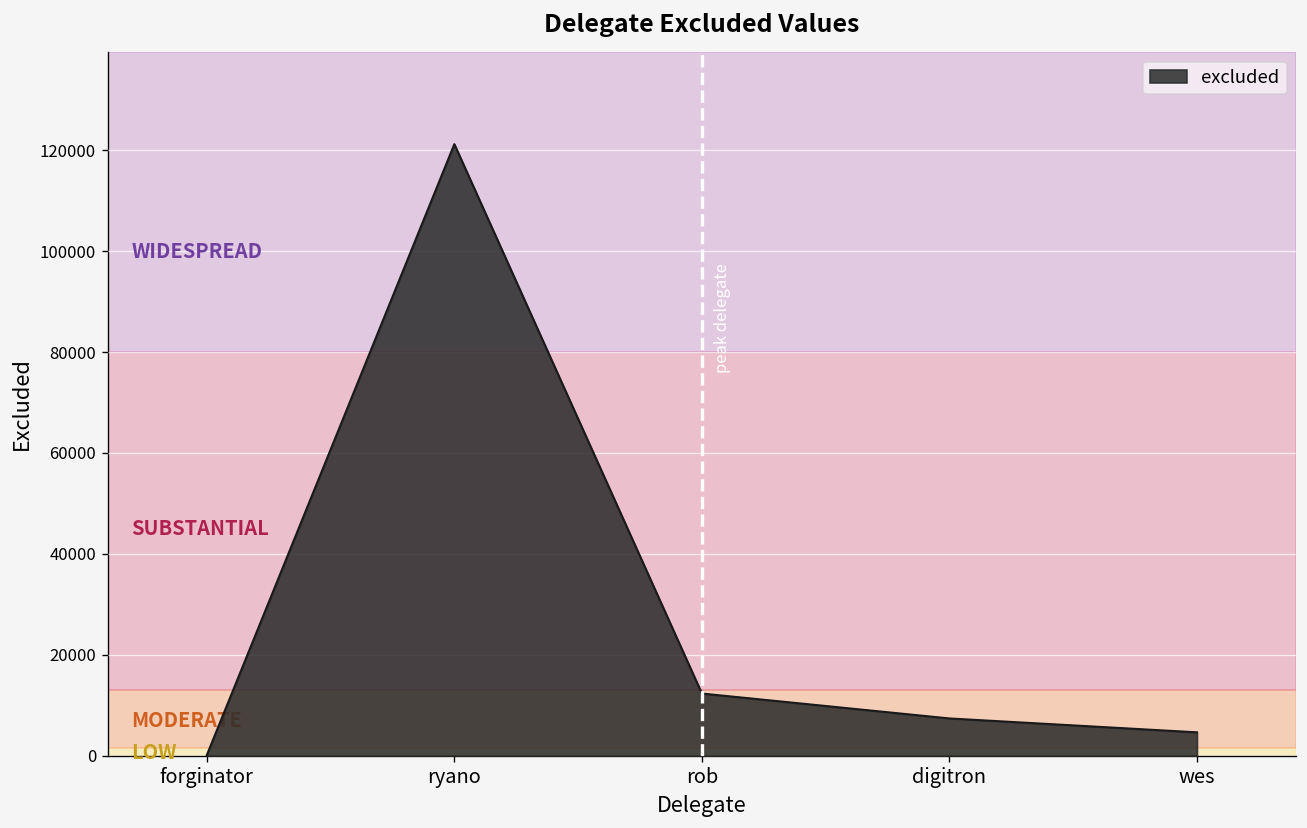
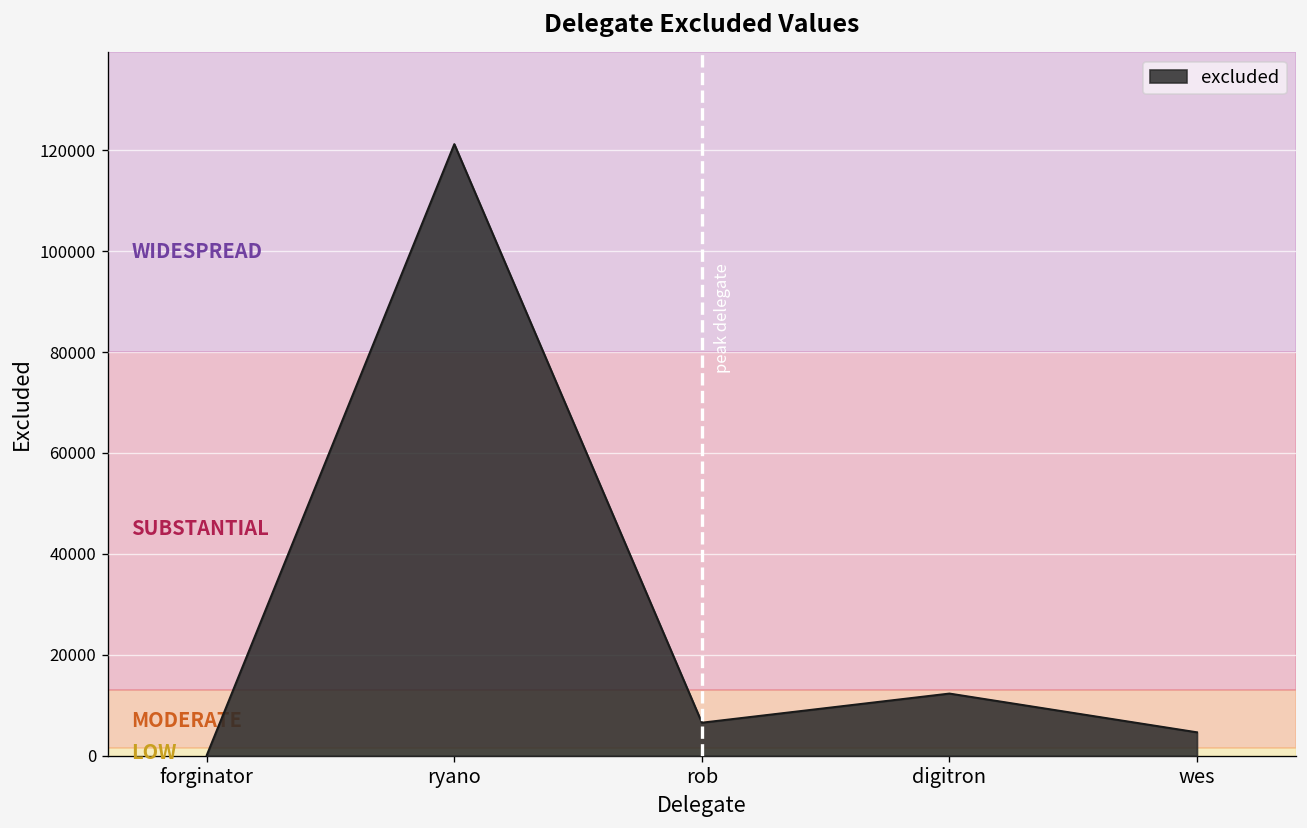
  {
    "forginator": 0,
    "ryano": 121000,
-   "rob": 12000,
-   "digitron": 7000,
+   "rob": 7000,
+   "digitron": 12000,
    "wes": 5000
  }
